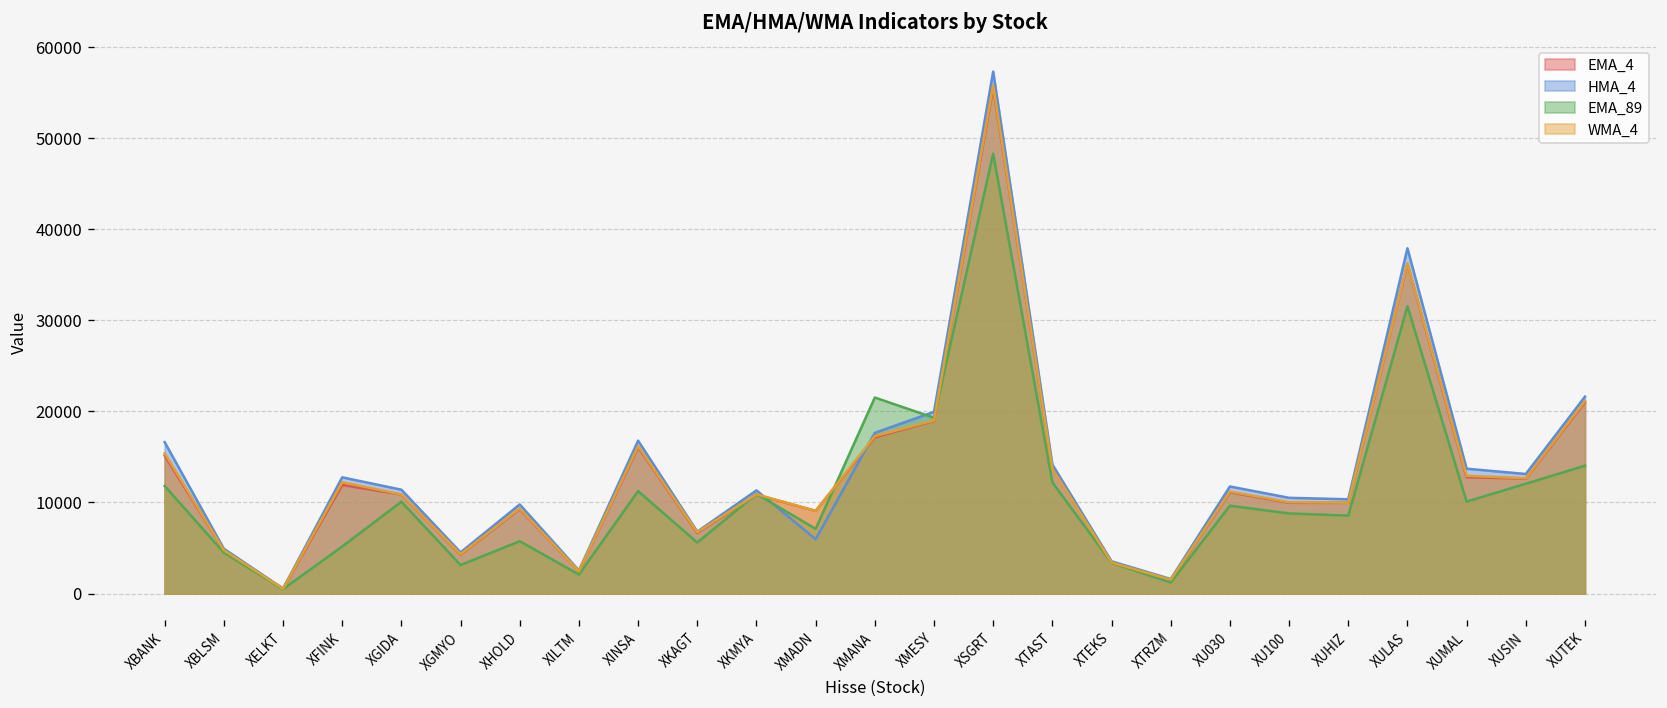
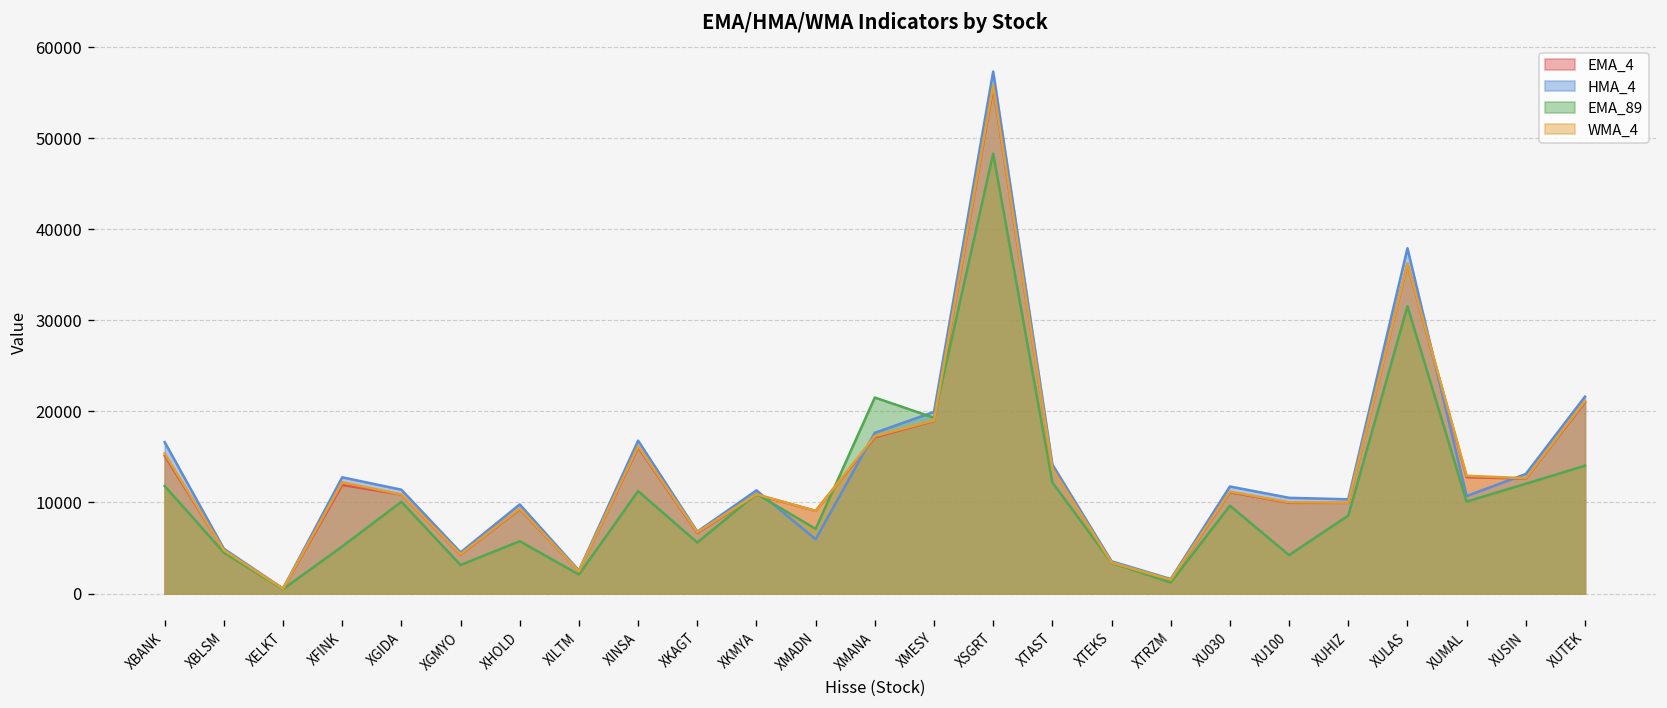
  {
    "HMA_4": {
      "XBANK": 17000,
      "XFINK": 13000,
      "XGIDA": 11000,
      "XHOLD": 10000,
      "XINSA": 17000,
      "XKMYA": 11000,
      "XMADN": 6000,
      "XMANA": 18000,
      "XMESY": 20000,
      "XSGRT": 57000,
      "XTAST": 14000,
      "XU030": 12000,
      "XU100": 11000,
      "XUHIZ": 10000,
      "XULAS": 38000,
-     "XUMAL": 14000,
+     "XUMAL": 11000,
      "XUSIN": 13000,
      "XUTEK": 22000
    },
    "EMA_89": {
      "XBANK": 12000,
      "XFINK": 5000,
      "XGIDA": 10000,
      "XGMYO": 3000,
      "XHOLD": 6000,
      "XILTM": 2000,
      "XINSA": 11000,
      "XKAGT": 6000,
      "XMADN": 7000,
      "XMANA": 22000,
      "XSGRT": 48000,
      "XTAST": 12000,
      "XU030": 10000,
-     "XU100": 9000,
+     "XU100": 4000,
      "XUHIZ": 9000,
      "XULAS": 32000,
      "XUMAL": 10000,
      "XUSIN": 12000,
      "XUTEK": 14000
    }
  }
